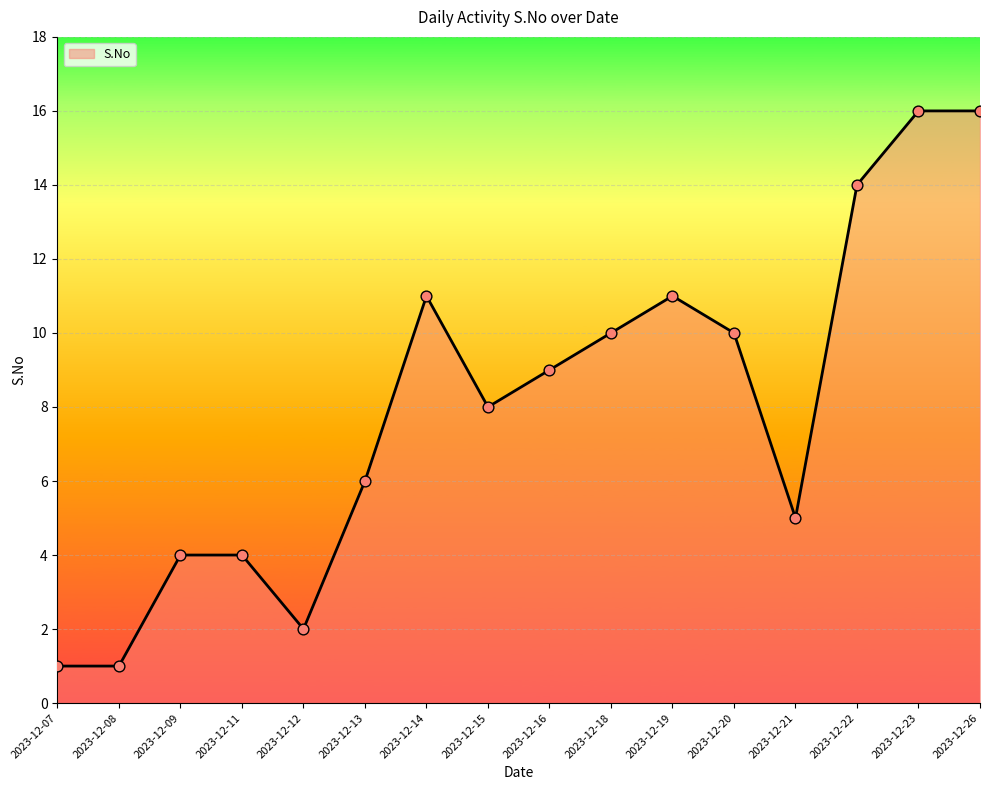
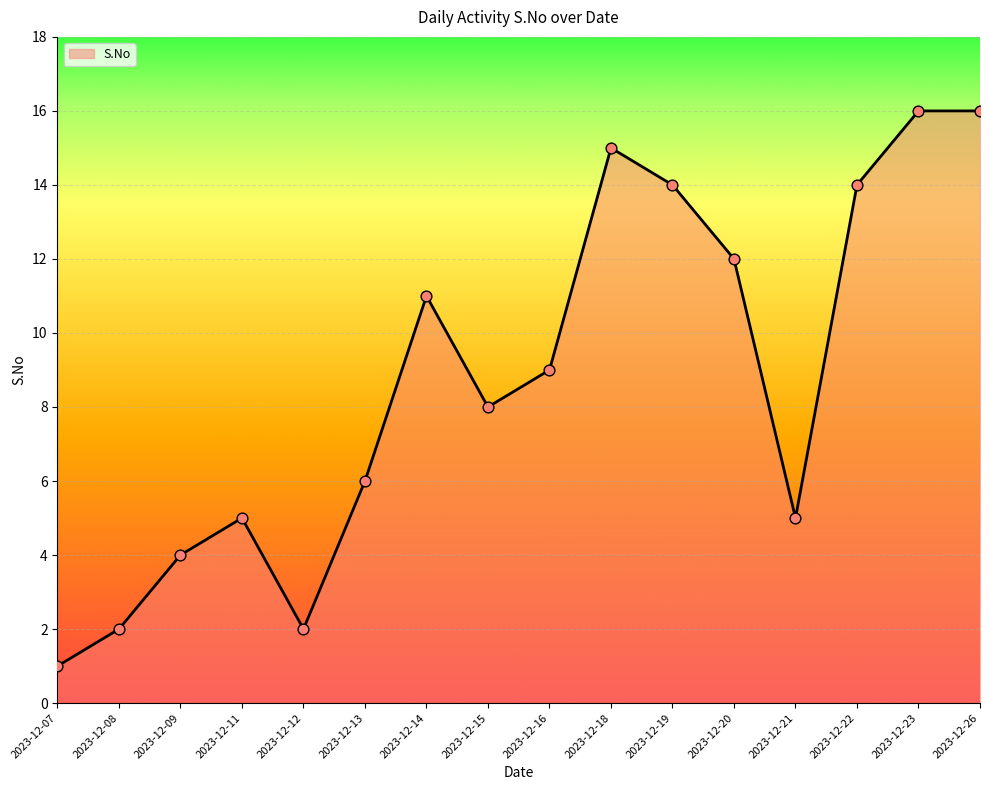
  {
    "2023-12-07": 1,
-   "2023-12-08": 1,
+   "2023-12-08": 2,
    "2023-12-09": 4,
-   "2023-12-11": 4,
+   "2023-12-11": 5,
    "2023-12-12": 2,
    "2023-12-13": 6,
    "2023-12-14": 11,
    "2023-12-15": 8,
    "2023-12-16": 9,
-   "2023-12-18": 10,
-   "2023-12-19": 11,
-   "2023-12-20": 10,
+   "2023-12-18": 15,
+   "2023-12-19": 14,
+   "2023-12-20": 12,
    "2023-12-21": 5,
    "2023-12-22": 14,
    "2023-12-23": 16,
    "2023-12-26": 16
  }
